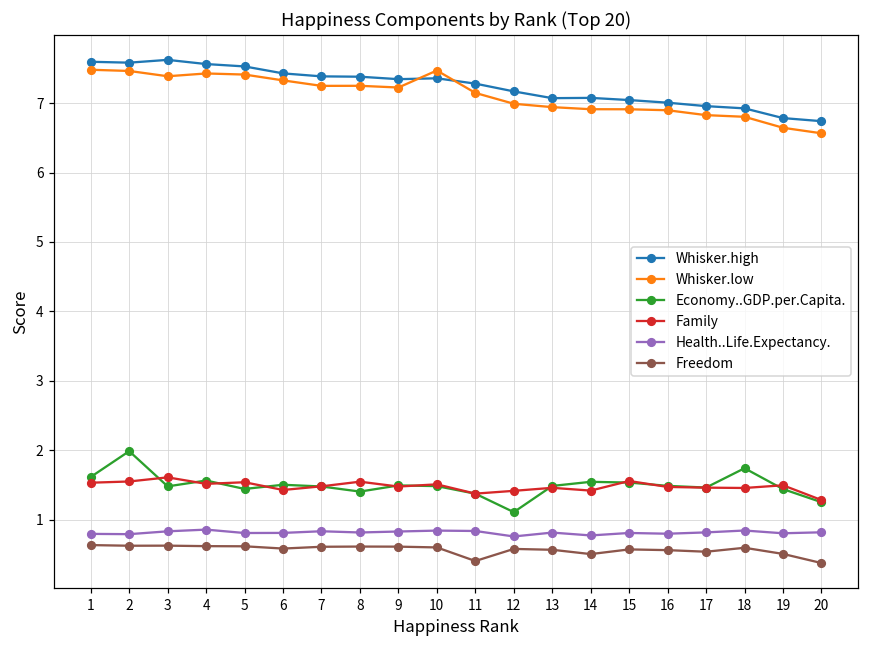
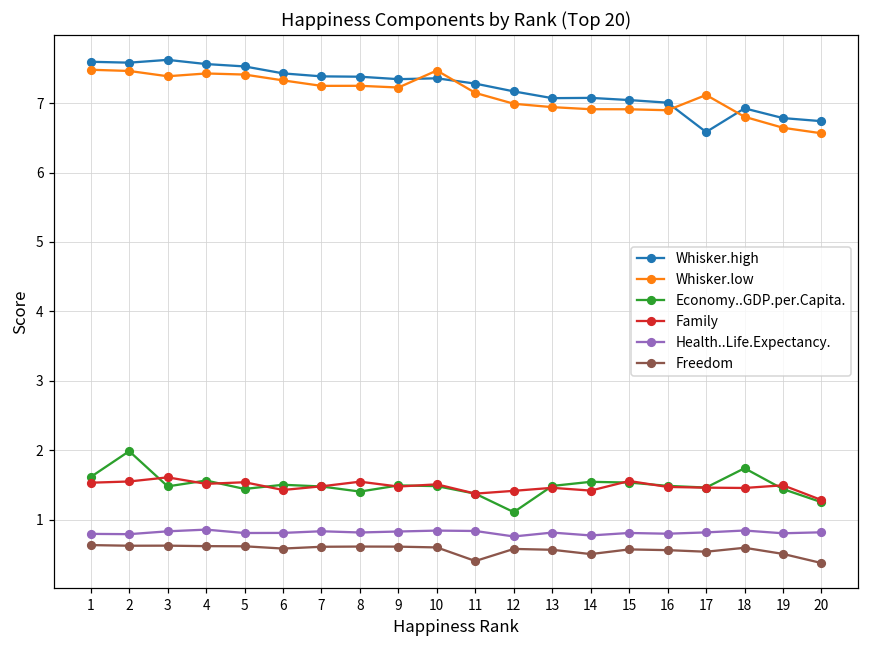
  {
    "Whisker.high": {
      "1": 7.6,
      "2": 7.6,
      "3": 7.6,
      "4": 7.6,
      "5": 7.5,
      "6": 7.4,
      "7": 7.4,
      "8": 7.4,
      "9": 7.3,
      "10": 7.4,
      "11": 7.3,
      "12": 7.2,
      "13": 7.1,
      "14": 7.1,
      "15": 7.0,
      "16": 7.0,
-     "17": 7.0,
+     "17": 6.6,
      "18": 6.9,
      "19": 6.8,
      "20": 6.7
    },
    "Whisker.low": {
      "1": 7.5,
      "2": 7.5,
      "3": 7.4,
      "4": 7.4,
      "5": 7.4,
      "6": 7.3,
      "7": 7.2,
      "8": 7.2,
      "9": 7.2,
      "10": 7.5,
      "11": 7.1,
      "12": 7.0,
      "13": 6.9,
      "14": 6.9,
      "15": 6.9,
      "16": 6.9,
-     "17": 6.8,
+     "17": 7.1,
      "18": 6.8,
      "19": 6.6,
      "20": 6.6
    },
    "Economy..GDP.per.Capita.": {
      "1": 1.6,
      "2": 2.0,
      "3": 1.5,
      "4": 1.6,
      "5": 1.4,
      "6": 1.5,
      "8": 1.4,
      "12": 1.1,
      "14": 1.5,
      "18": 1.7,
      "19": 1.4
    },
    "Family": {
      "1": 1.5,
      "2": 1.6,
      "3": 1.6,
      "4": 1.5,
      "5": 1.5,
      "6": 1.4,
      "8": 1.5,
      "12": 1.4,
      "14": 1.4,
      "18": 1.5,
      "19": 1.5
    },
    "Health..Life.Expectancy.": {
      "1": 0.8,
      "2": 0.8,
      "3": 0.8,
      "4": 0.9,
      "5": 0.8,
      "6": 0.8,
      "7": 0.8,
      "8": 0.8,
      "9": 0.8,
      "10": 0.8,
      "11": 0.8,
      "12": 0.8,
      "13": 0.8,
      "14": 0.8,
      "15": 0.8,
      "16": 0.8,
      "17": 0.8,
      "18": 0.8,
      "19": 0.8,
      "20": 0.8
    },
    "Freedom": {
      "1": 0.6,
      "2": 0.6,
      "3": 0.6,
      "4": 0.6,
      "5": 0.6,
      "6": 0.6,
      "7": 0.6,
      "8": 0.6,
      "9": 0.6,
      "10": 0.6,
      "11": 0.4,
      "12": 0.6,
      "13": 0.6,
      "14": 0.5,
      "15": 0.6,
      "16": 0.6,
      "17": 0.5,
      "18": 0.6,
      "19": 0.5,
      "20": 0.4
    }
  }
